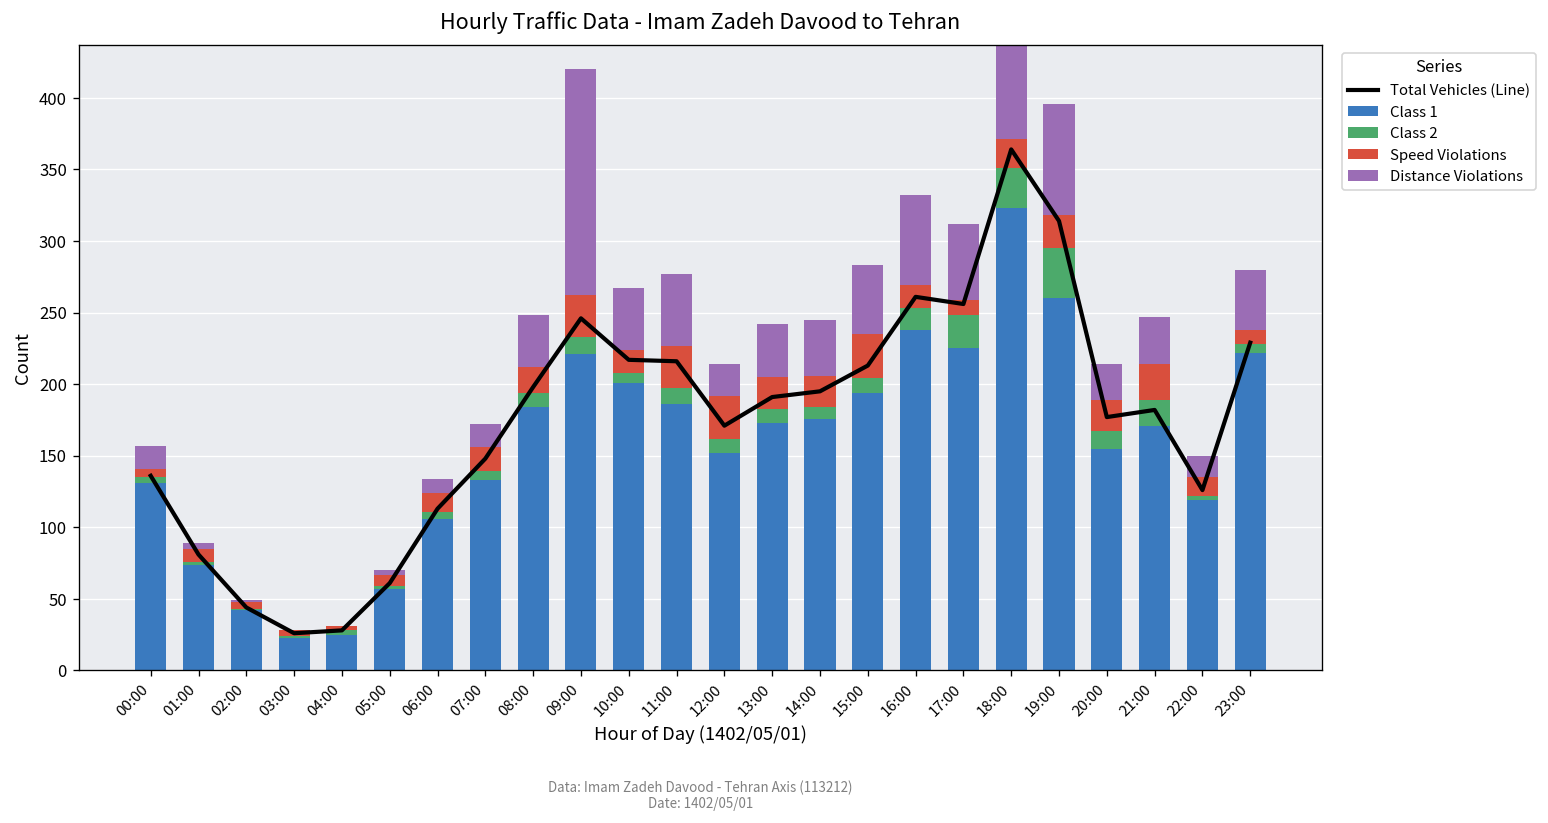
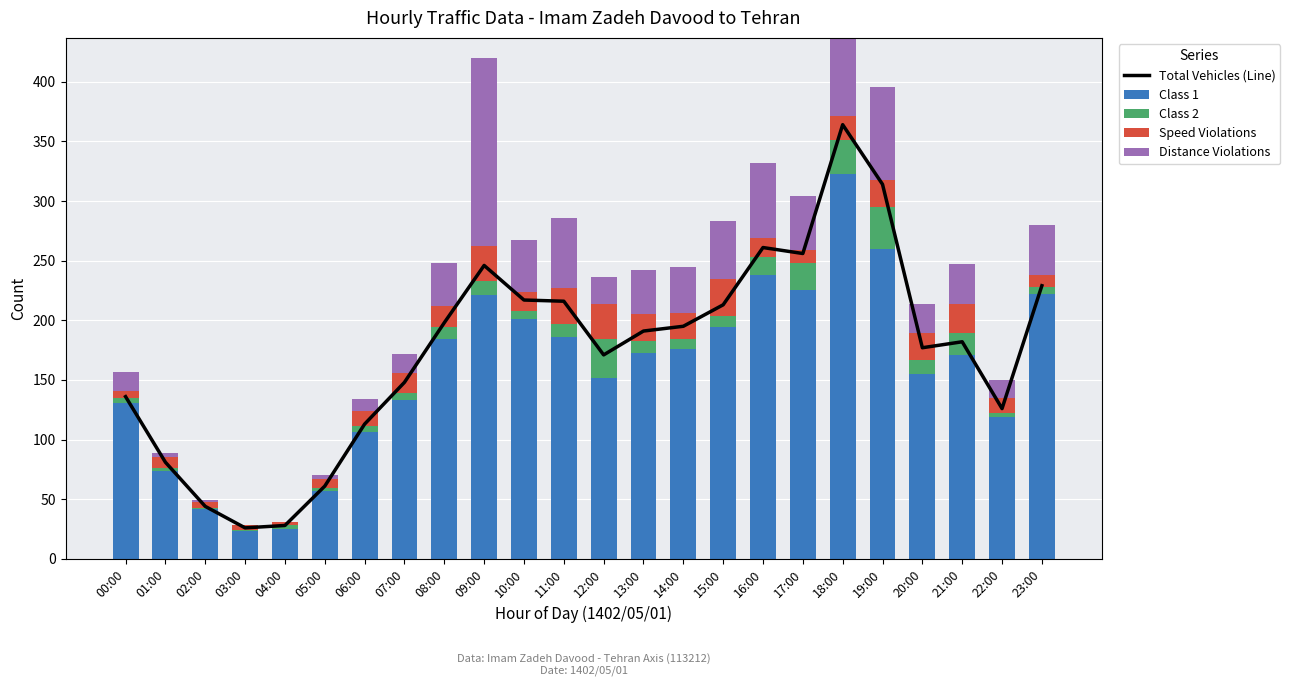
  {
    "Class 1": {
      "00:00": 131,
      "01:00": 74,
      "02:00": 42,
      "03:00": 23,
      "04:00": 25,
      "05:00": 57,
      "06:00": 106,
      "07:00": 133,
      "08:00": 184,
      "09:00": 221,
      "10:00": 201,
      "11:00": 186,
      "12:00": 152,
      "13:00": 173,
      "14:00": 176,
      "15:00": 194,
      "16:00": 238,
      "17:00": 225,
      "18:00": 323,
      "19:00": 260,
      "20:00": 155,
      "21:00": 171,
      "22:00": 119,
      "23:00": 222
    },
    "Total Vehicles (Line)": {
      "00:00": 136,
      "01:00": 81,
      "02:00": 44,
      "03:00": 26,
      "04:00": 28,
      "05:00": 61,
      "06:00": 113,
      "07:00": 148,
      "08:00": 198,
      "09:00": 246,
      "10:00": 217,
      "11:00": 216,
      "12:00": 171,
      "13:00": 191,
      "14:00": 195,
      "15:00": 213,
      "16:00": 261,
      "17:00": 256,
      "18:00": 364,
      "19:00": 314,
      "20:00": 177,
      "21:00": 182,
      "22:00": 126,
      "23:00": 229
    },
    "Class 2": {
      "00:00": 4,
      "04:00": 3,
      "06:00": 5,
      "07:00": 6,
      "08:00": 10,
      "09:00": 12,
      "10:00": 7,
      "11:00": 11,
-     "12:00": 10,
+     "12:00": 32,
      "13:00": 10,
      "14:00": 8,
      "15:00": 10,
      "16:00": 15,
      "17:00": 23,
      "18:00": 28,
      "19:00": 35,
      "20:00": 12,
      "21:00": 18,
      "22:00": 3,
      "23:00": 6
    },
    "Speed Violations": {
      "00:00": 6,
      "01:00": 9,
      "02:00": 5,
      "03:00": 4,
      "04:00": 3,
      "05:00": 8,
      "06:00": 13,
      "07:00": 17,
      "08:00": 18,
      "09:00": 29,
      "10:00": 16,
      "11:00": 30,
      "12:00": 30,
      "13:00": 22,
      "14:00": 22,
      "15:00": 31,
      "16:00": 16,
      "17:00": 11,
      "18:00": 20,
      "19:00": 23,
      "20:00": 22,
      "21:00": 25,
      "22:00": 13,
      "23:00": 10
    },
    "Distance Violations": {
      "00:00": 16,
      "01:00": 4,
      "03:00": 0,
      "04:00": 0,
      "05:00": 3,
      "06:00": 10,
      "07:00": 16,
      "08:00": 36,
      "09:00": 158,
      "10:00": 43,
-     "11:00": 50,
+     "11:00": 59,
      "12:00": 22,
      "13:00": 37,
      "14:00": 39,
      "15:00": 48,
      "16:00": 63,
-     "17:00": 53,
+     "17:00": 45,
      "19:00": 78,
      "20:00": 25,
      "21:00": 33,
      "22:00": 15,
      "23:00": 42
    }
  }
